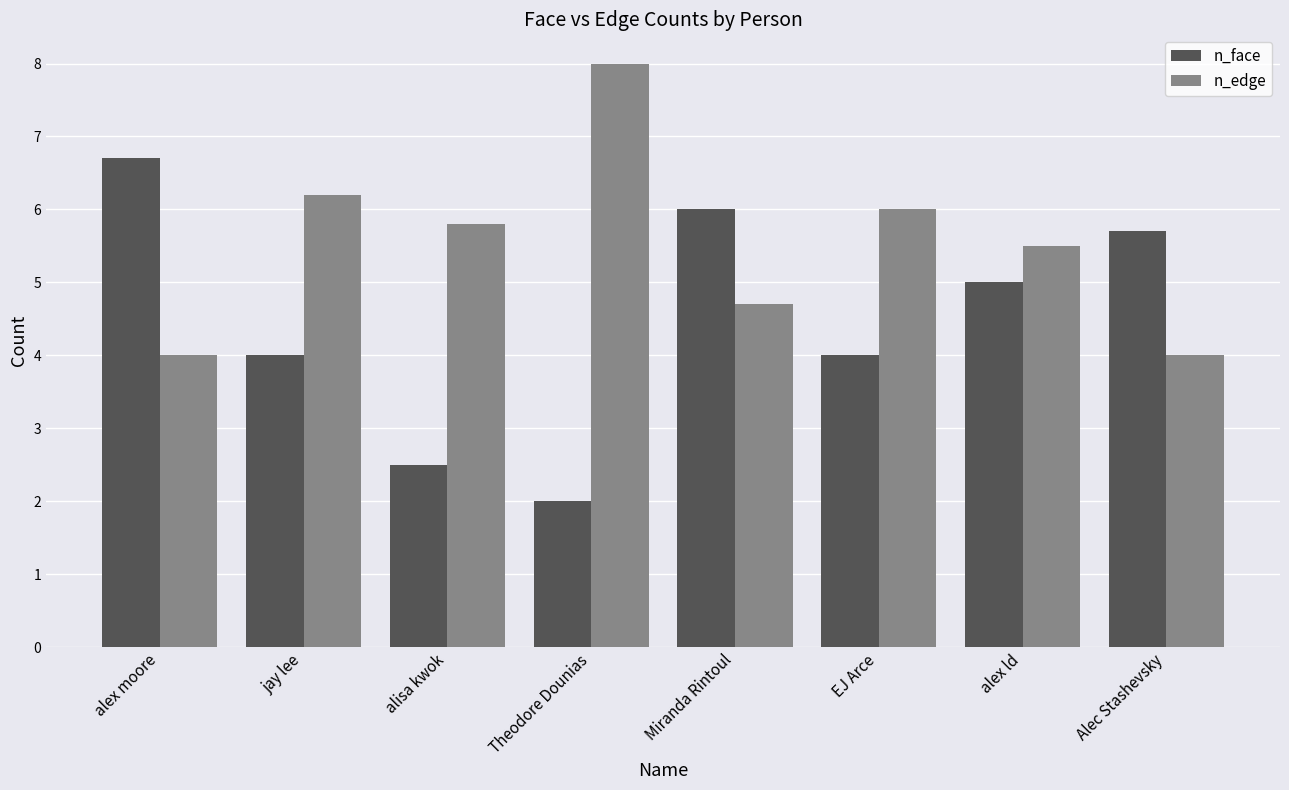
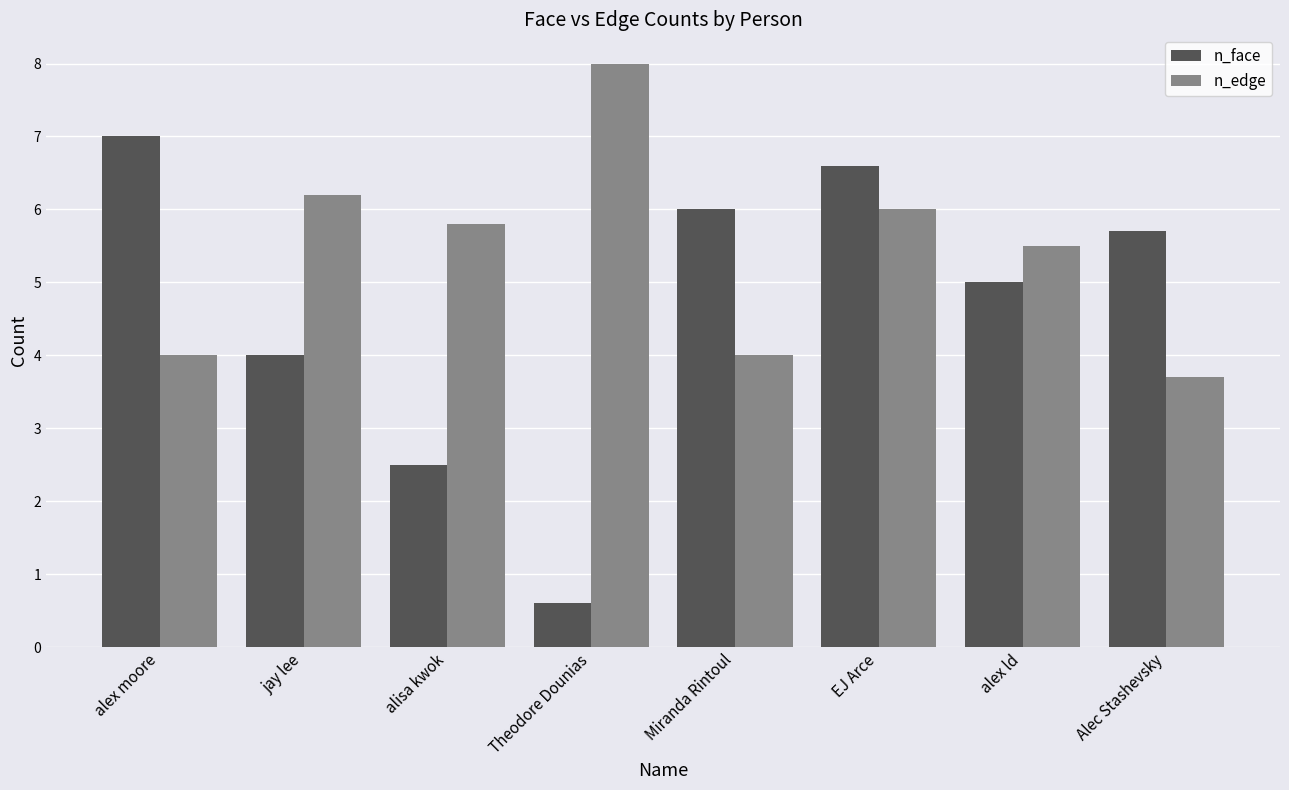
  {
    "n_face": {
-     "alex moore": 6.7,
+     "alex moore": 7.0,
      "jay lee": 4.0,
      "alisa kwok": 2.5,
-     "Theodore Dounias": 2.0,
+     "Theodore Dounias": 0.6,
      "Miranda Rintoul": 6.0,
-     "EJ Arce": 4.0,
+     "EJ Arce": 6.6,
      "alex ld": 5.0,
      "Alec Stashevsky": 5.7
    },
    "n_edge": {
      "alex moore": 4.0,
      "jay lee": 6.2,
      "alisa kwok": 5.8,
      "Theodore Dounias": 8.0,
-     "Miranda Rintoul": 4.7,
+     "Miranda Rintoul": 4.0,
      "EJ Arce": 6.0,
      "alex ld": 5.5,
-     "Alec Stashevsky": 4.0
+     "Alec Stashevsky": 3.7
    }
  }
